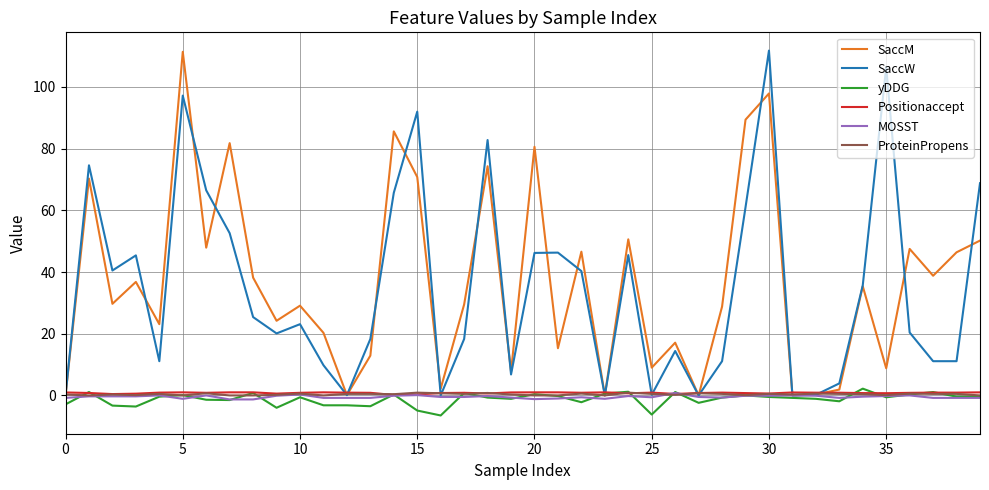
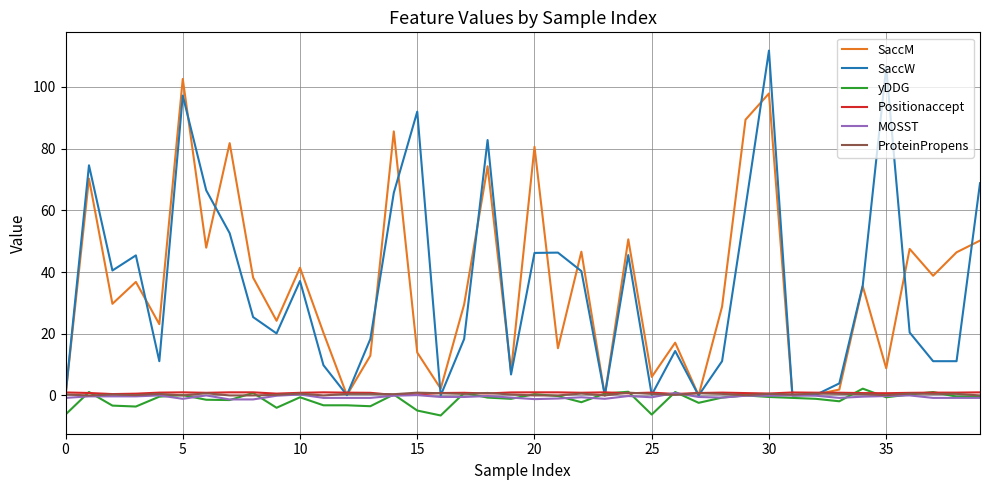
  {
    "SaccM": {
-     "5": 111,
-     "10": 29,
-     "15": 71,
+     "5": 103,
+     "10": 41,
+     "15": 14,
      "20": 81,
-     "25": 9,
+     "25": 6,
      "30": 98,
      "35": 9
    },
    "SaccW": {
      "5": 97,
-     "10": 23,
+     "10": 37,
      "15": 92,
      "20": 46,
      "30": 112
    },
    "yDDG": {
-     "0": -3,
+     "0": -6,
      "10": -1,
      "15": -5,
      "25": -6
    },
    "Positionaccept": {
      "5": 1
    },
    "MOSST": {
      "5": -1,
      "20": -1
    }
  }
